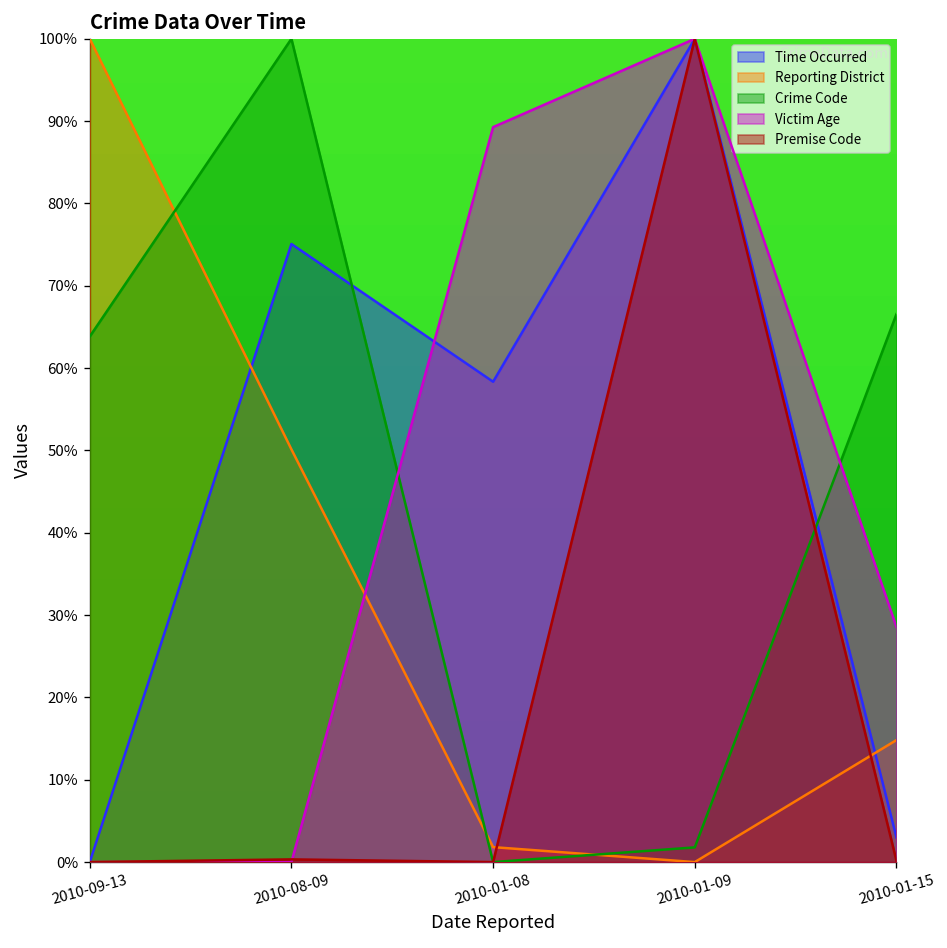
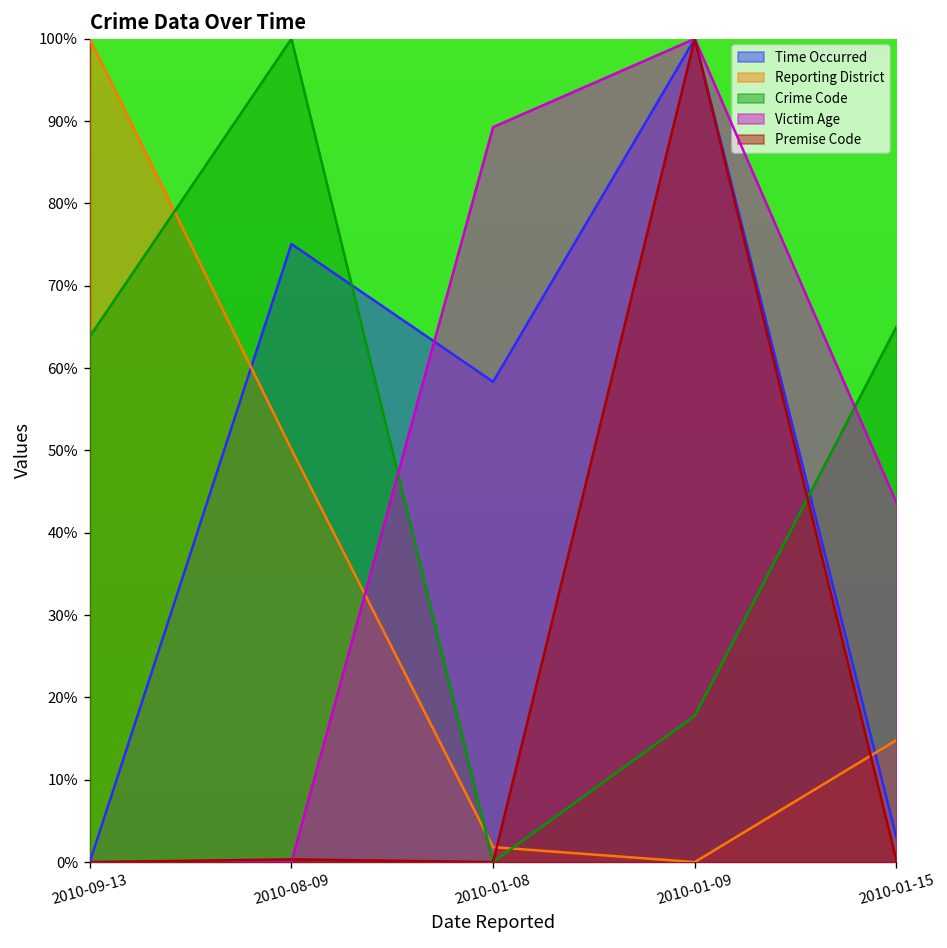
  {
    "Time Occurred": {
      "2010-08-09": "75%",
      "2010-01-08": "58%",
      "2010-01-15": "3%"
    },
    "Reporting District": {
      "2010-09-13": "100%",
      "2010-08-09": "50%",
      "2010-01-08": "2%",
      "2010-01-09": "0%",
      "2010-01-15": "15%"
    },
    "Crime Code": {
      "2010-09-13": "64%",
      "2010-08-09": "100%",
-     "2010-01-09": "2%",
-     "2010-01-15": "67%"
+     "2010-01-09": "18%",
+     "2010-01-15": "65%"
    },
    "Victim Age": {
      "2010-01-08": "89%",
-     "2010-01-15": "29%"
+     "2010-01-15": "44%"
    },
    "Premise Code": {
      "2010-01-15": "0%"
    }
  }
